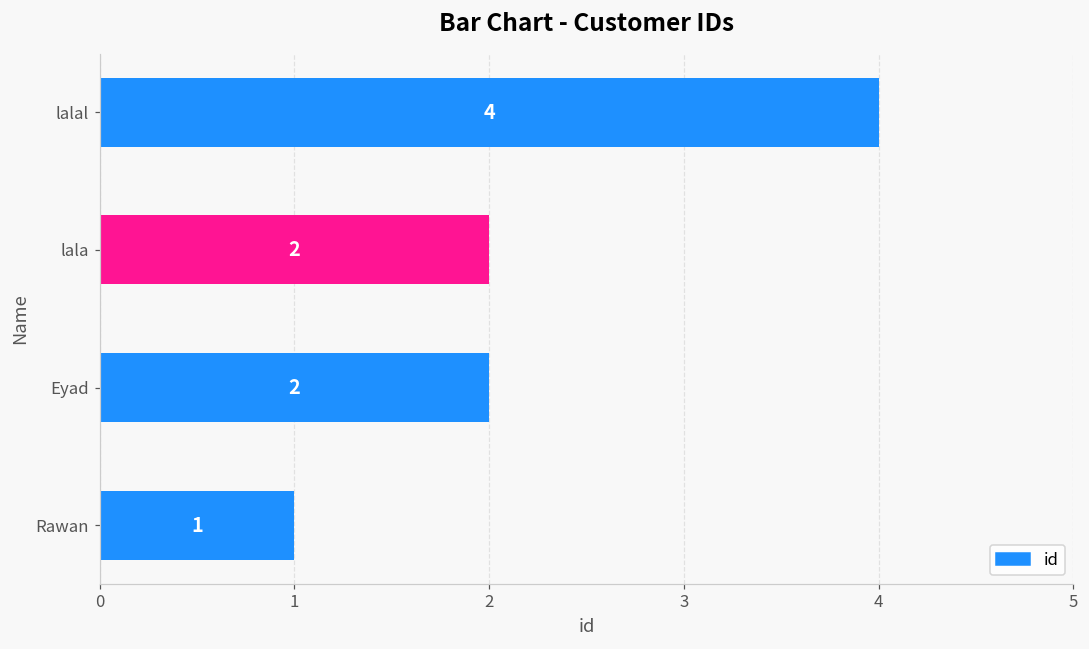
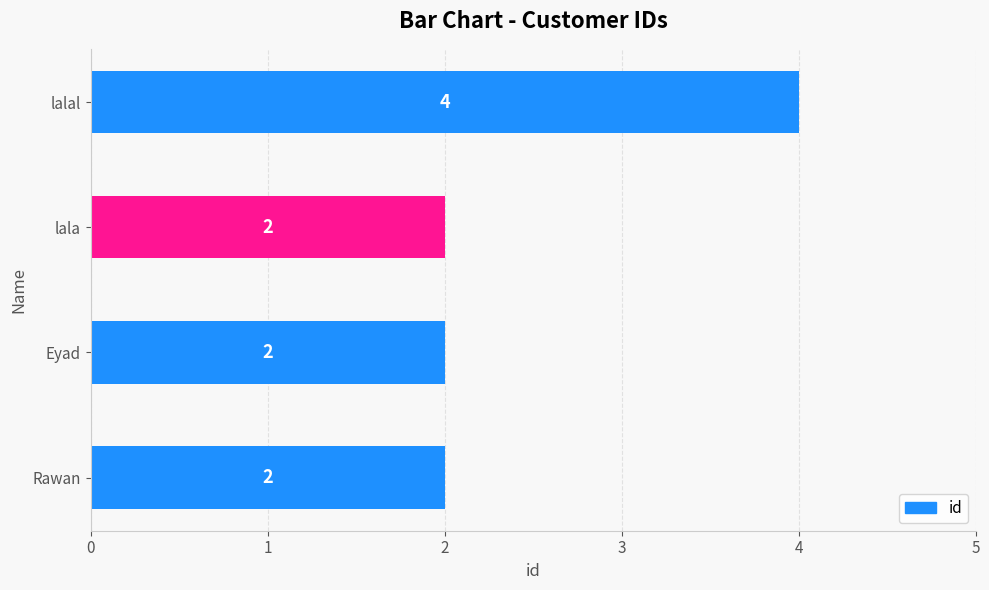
  {
    "lalal": 4,
    "lala": 2,
    "Eyad": 2,
-   "Rawan": 1
+   "Rawan": 2
  }
